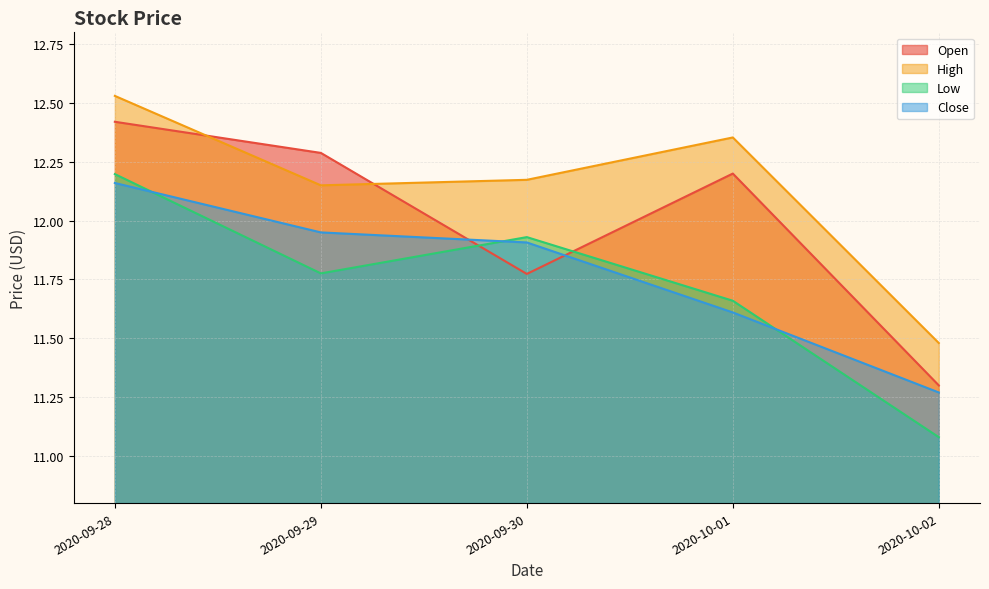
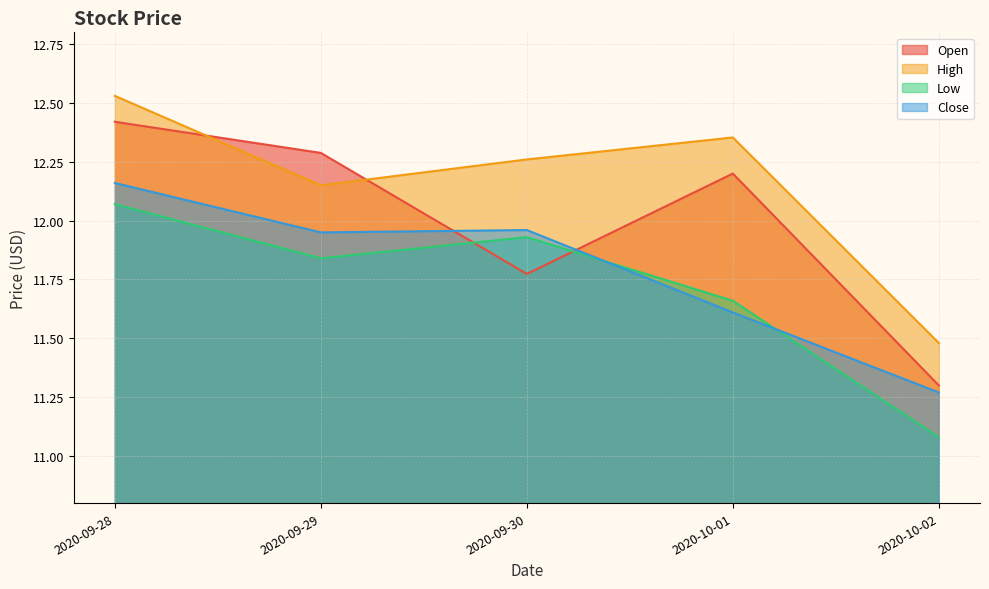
  {
    "Open": {
      "2020-09-28": 12.42,
      "2020-09-29": 12.29,
      "2020-09-30": 11.77,
      "2020-10-01": 12.20,
      "2020-10-02": 11.30
    },
    "High": {
      "2020-09-28": 12.53,
      "2020-09-29": 12.15,
-     "2020-09-30": 12.17,
+     "2020-09-30": 12.26,
      "2020-10-01": 12.35,
      "2020-10-02": 11.48
    },
    "Low": {
-     "2020-09-28": 12.20,
-     "2020-09-29": 11.78,
+     "2020-09-28": 12.07,
+     "2020-09-29": 11.84,
      "2020-09-30": 11.93,
      "2020-10-01": 11.66,
      "2020-10-02": 11.08
    },
    "Close": {
      "2020-09-28": 12.16,
      "2020-09-29": 11.95,
-     "2020-09-30": 11.91,
+     "2020-09-30": 11.96,
      "2020-10-01": 11.61,
      "2020-10-02": 11.27
    }
  }
